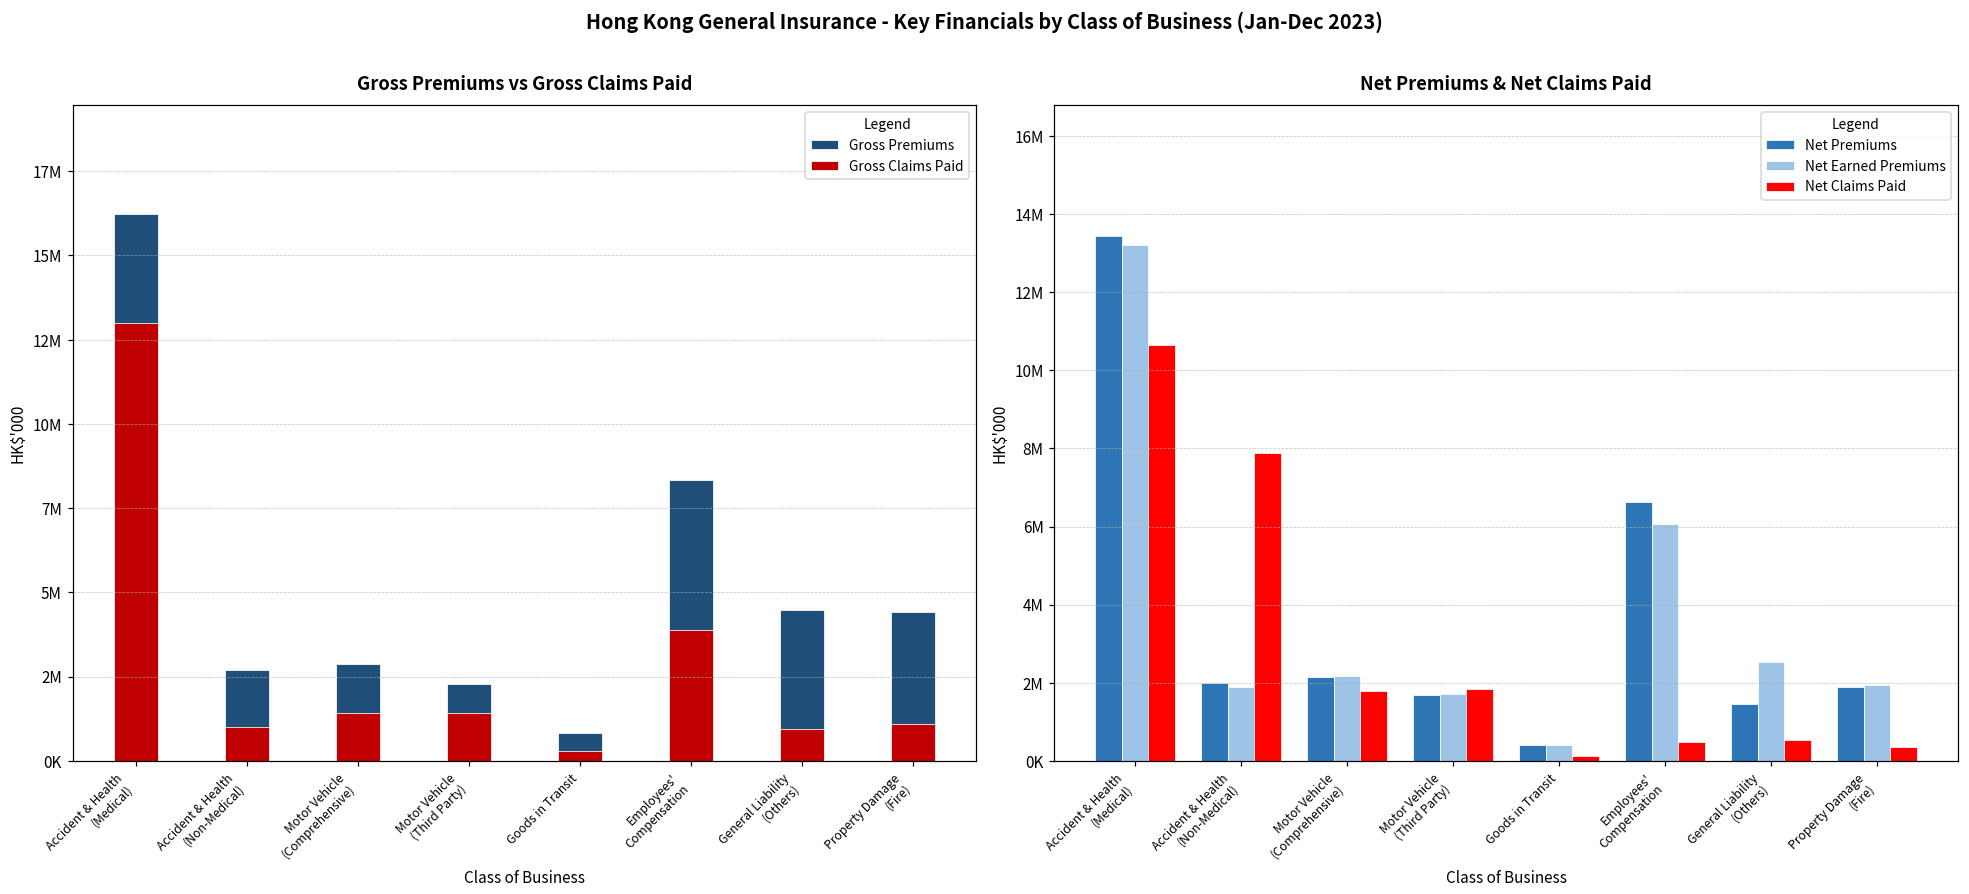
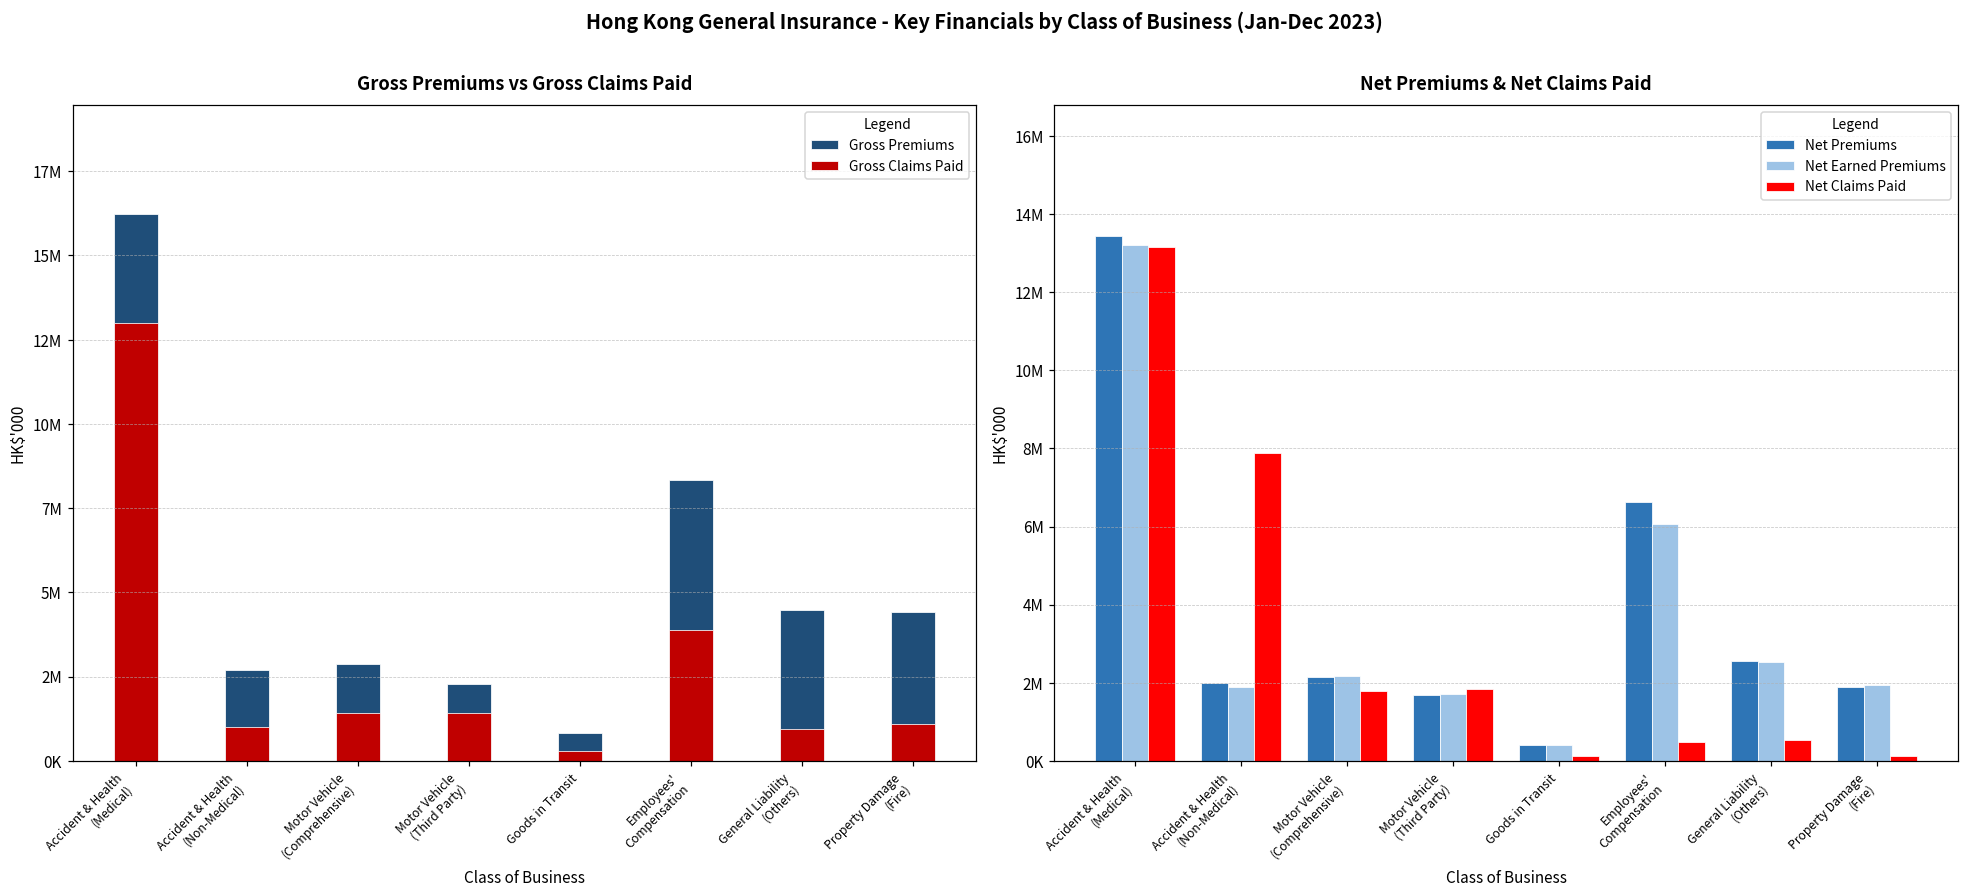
  {
    "Net Premiums & Net Claims Paid": {
      "Net Premiums": {
        "Accident & Health (Medical)": 13400000,
        "Accident & Health (Non-Medical)": 2000000,
        "Motor Vehicle (Comprehensive)": 2100000,
        "Motor Vehicle (Third Party)": 1700000,
        "Goods in Transit": 400000,
        "Employees' Compensation": 6600000,
-       "General Liability (Others)": 1500000,
+       "General Liability (Others)": 2600000,
        "Property Damage (Fire)": 1900000
      },
      "Net Earned Premiums": {
        "Accident & Health (Medical)": 13200000,
        "Accident & Health (Non-Medical)": 1900000,
        "Motor Vehicle (Comprehensive)": 2200000,
        "Motor Vehicle (Third Party)": 1700000,
        "Goods in Transit": 400000,
        "Employees' Compensation": 6100000,
        "General Liability (Others)": 2500000,
        "Property Damage (Fire)": 1900000
      },
      "Net Claims Paid": {
-       "Accident & Health (Medical)": 10700000,
+       "Accident & Health (Medical)": 13200000,
        "Accident & Health (Non-Medical)": 7900000,
        "Motor Vehicle (Comprehensive)": 1800000,
        "Motor Vehicle (Third Party)": 1900000,
        "Goods in Transit": 100000,
        "Employees' Compensation": 500000,
        "General Liability (Others)": 500000,
-       "Property Damage (Fire)": 400000
+       "Property Damage (Fire)": 100000
      }
    }
  }
